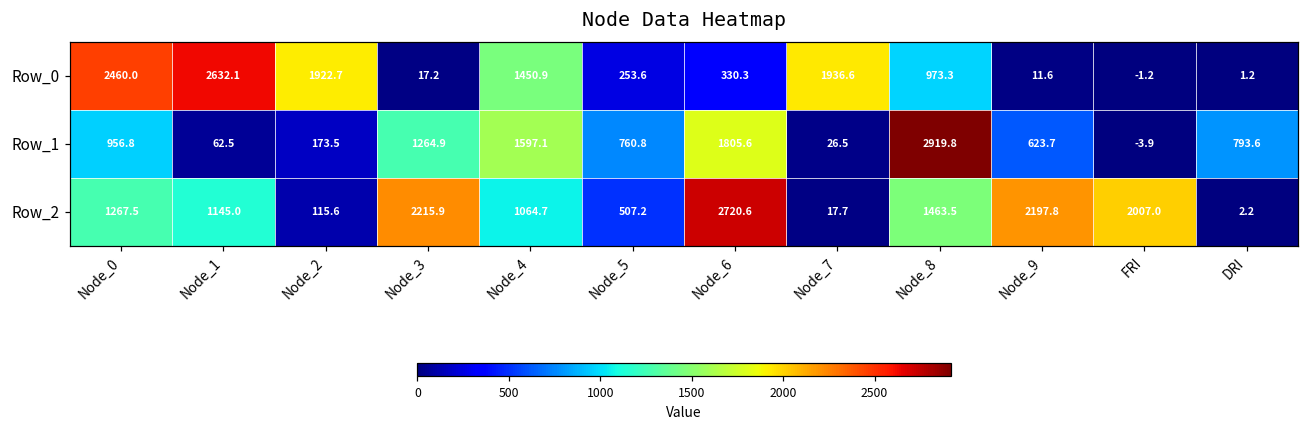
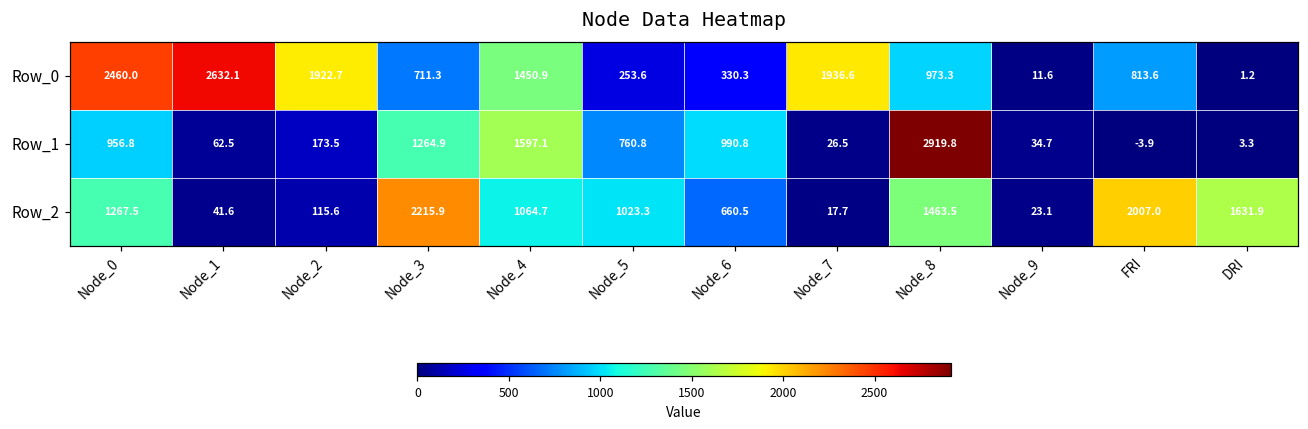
  {
    "Row_0": {
      "Node_0": 2460.0,
      "Node_1": 2632.1,
      "Node_2": 1922.7,
-     "Node_3": 17.2,
+     "Node_3": 711.3,
      "Node_4": 1450.9,
      "Node_5": 253.6,
      "Node_6": 330.3,
      "Node_7": 1936.6,
      "Node_8": 973.3,
      "Node_9": 11.6,
-     "FRI": -1.2,
+     "FRI": 813.6,
      "DRI": 1.2
    },
    "Row_1": {
      "Node_0": 956.8,
      "Node_1": 62.5,
      "Node_2": 173.5,
      "Node_3": 1264.9,
      "Node_4": 1597.1,
      "Node_5": 760.8,
-     "Node_6": 1805.6,
+     "Node_6": 990.8,
      "Node_7": 26.5,
      "Node_8": 2919.8,
-     "Node_9": 623.7,
+     "Node_9": 34.7,
      "FRI": -3.9,
-     "DRI": 793.6
+     "DRI": 3.3
    },
    "Row_2": {
      "Node_0": 1267.5,
-     "Node_1": 1145.0,
+     "Node_1": 41.6,
      "Node_2": 115.6,
      "Node_3": 2215.9,
      "Node_4": 1064.7,
-     "Node_5": 507.2,
-     "Node_6": 2720.6,
+     "Node_5": 1023.3,
+     "Node_6": 660.5,
      "Node_7": 17.7,
      "Node_8": 1463.5,
-     "Node_9": 2197.8,
+     "Node_9": 23.1,
      "FRI": 2007.0,
-     "DRI": 2.2
+     "DRI": 1631.9
    }
  }
